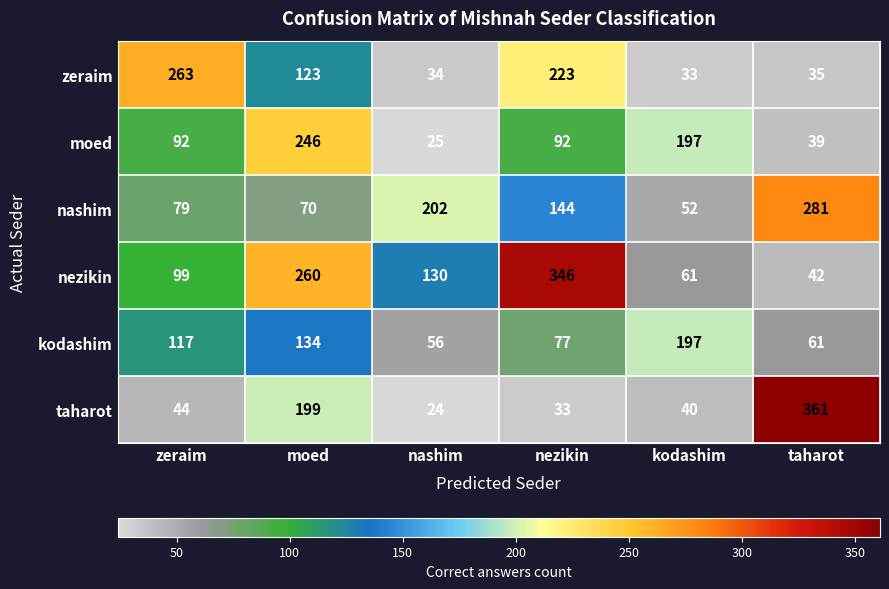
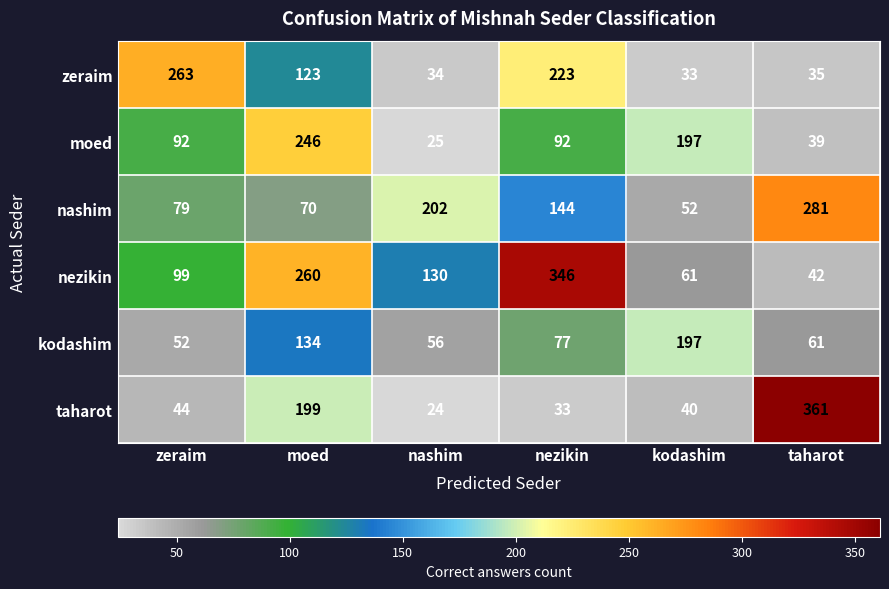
  {
    "zeraim": {
      "zeraim": 263,
      "moed": 123,
      "nashim": 34,
      "nezikin": 223,
      "kodashim": 33,
      "taharot": 35
    },
    "moed": {
      "zeraim": 92,
      "moed": 246,
      "nezikin": 92,
      "kodashim": 197,
      "taharot": 39
    },
    "nashim": {
      "zeraim": 79,
      "moed": 70,
      "nashim": 202,
      "nezikin": 144,
      "kodashim": 52,
      "taharot": 281
    },
    "nezikin": {
      "zeraim": 99,
      "moed": 260,
      "nashim": 130,
      "nezikin": 346,
      "kodashim": 61,
      "taharot": 42
    },
    "kodashim": {
-     "zeraim": 117,
+     "zeraim": 52,
      "moed": 134,
      "nashim": 56,
      "nezikin": 77,
      "kodashim": 197,
      "taharot": 61
    },
    "taharot": {
      "zeraim": 44,
      "moed": 199,
      "nezikin": 33,
      "kodashim": 40,
      "taharot": 361
    }
  }
